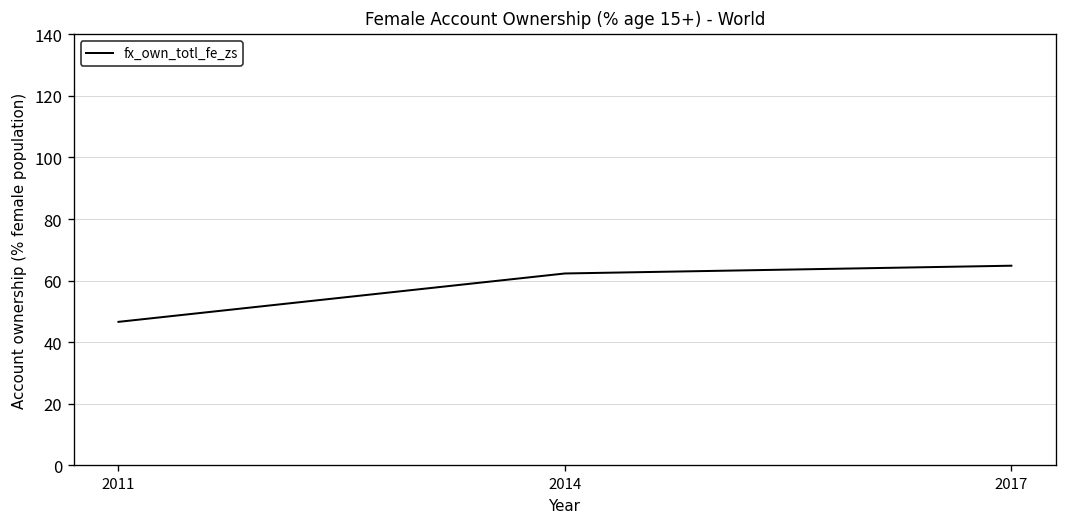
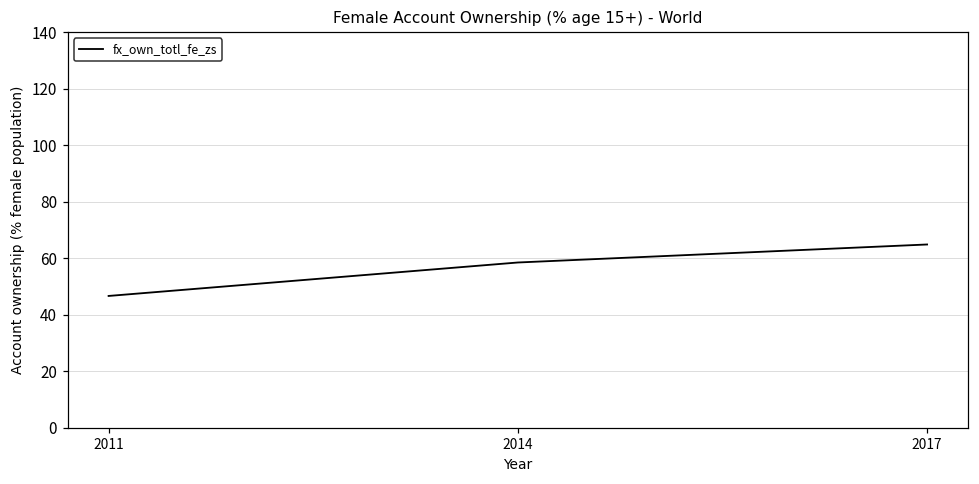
  {
    "2011": 47,
-   "2014": 62,
+   "2014": 58,
    "2017": 65
  }
